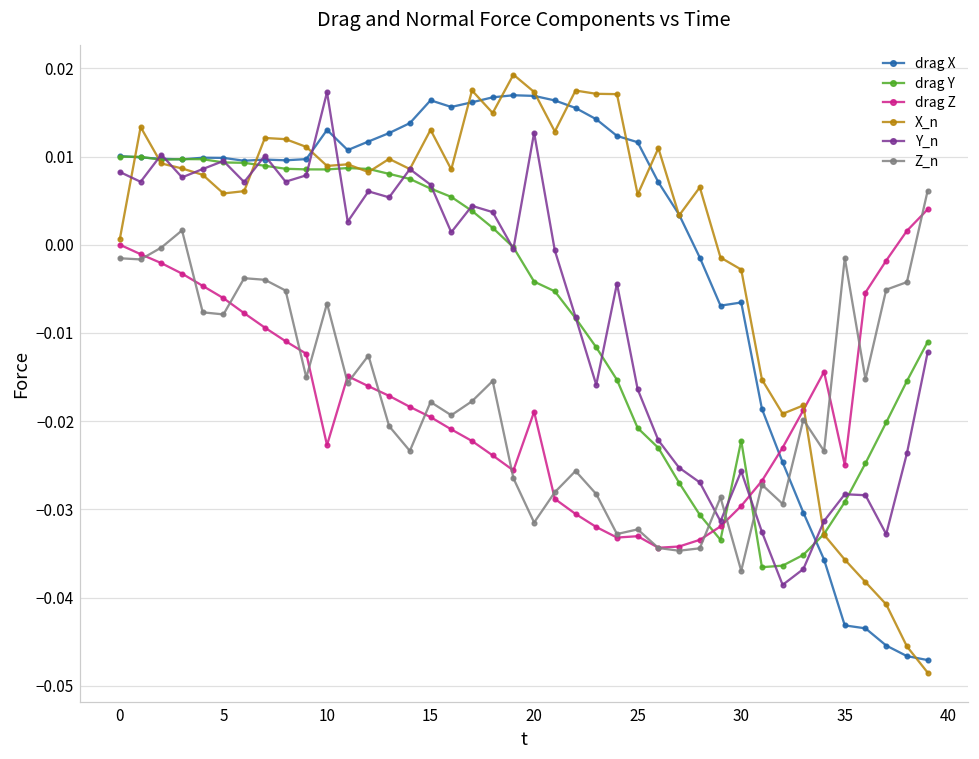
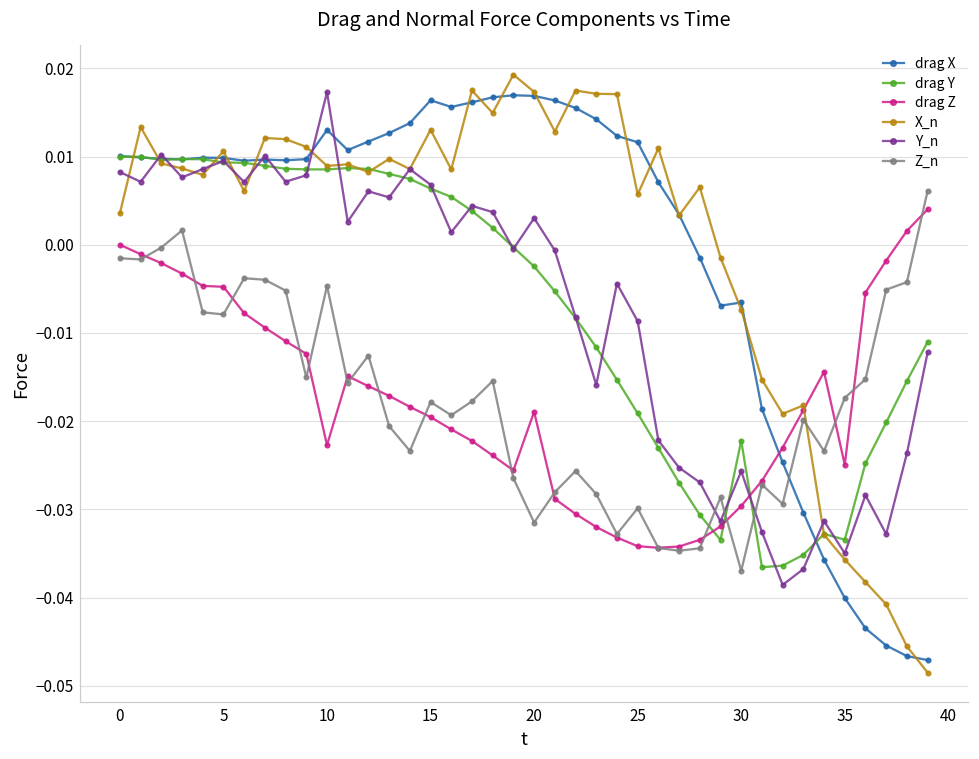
  {
    "drag X": {
      "5": 0.010,
      "10": 0.013,
      "15": 0.016,
      "20": 0.017,
      "25": 0.012,
      "30": -0.007,
-     "35": -0.043
+     "35": -0.040
    },
    "drag Y": {
      "10": 0.009,
      "15": 0.006,
-     "20": -0.004,
-     "25": -0.021,
+     "20": -0.002,
+     "25": -0.019,
      "30": -0.022,
-     "35": -0.029
+     "35": -0.033
    },
    "drag Z": {
      "0": 0.000,
-     "5": -0.006,
+     "5": -0.005,
      "10": -0.023,
      "15": -0.020,
      "20": -0.019,
-     "25": -0.033,
+     "25": -0.034,
      "30": -0.030,
      "35": -0.025
    },
    "X_n": {
-     "0": 0.001,
-     "5": 0.006,
+     "0": 0.004,
+     "5": 0.011,
      "10": 0.009,
      "15": 0.013,
      "20": 0.017,
      "25": 0.006,
-     "30": -0.003,
+     "30": -0.007,
      "35": -0.036
    },
    "Y_n": {
      "0": 0.008,
      "10": 0.017,
      "15": 0.007,
-     "20": 0.013,
-     "25": -0.016,
+     "20": 0.003,
+     "25": -0.009,
      "30": -0.026,
-     "35": -0.028
+     "35": -0.035
    },
    "Z_n": {
      "0": -0.002,
      "5": -0.008,
-     "10": -0.007,
+     "10": -0.005,
      "15": -0.018,
      "20": -0.031,
-     "25": -0.032,
+     "25": -0.030,
      "30": -0.037,
-     "35": -0.001
+     "35": -0.017
    }
  }
